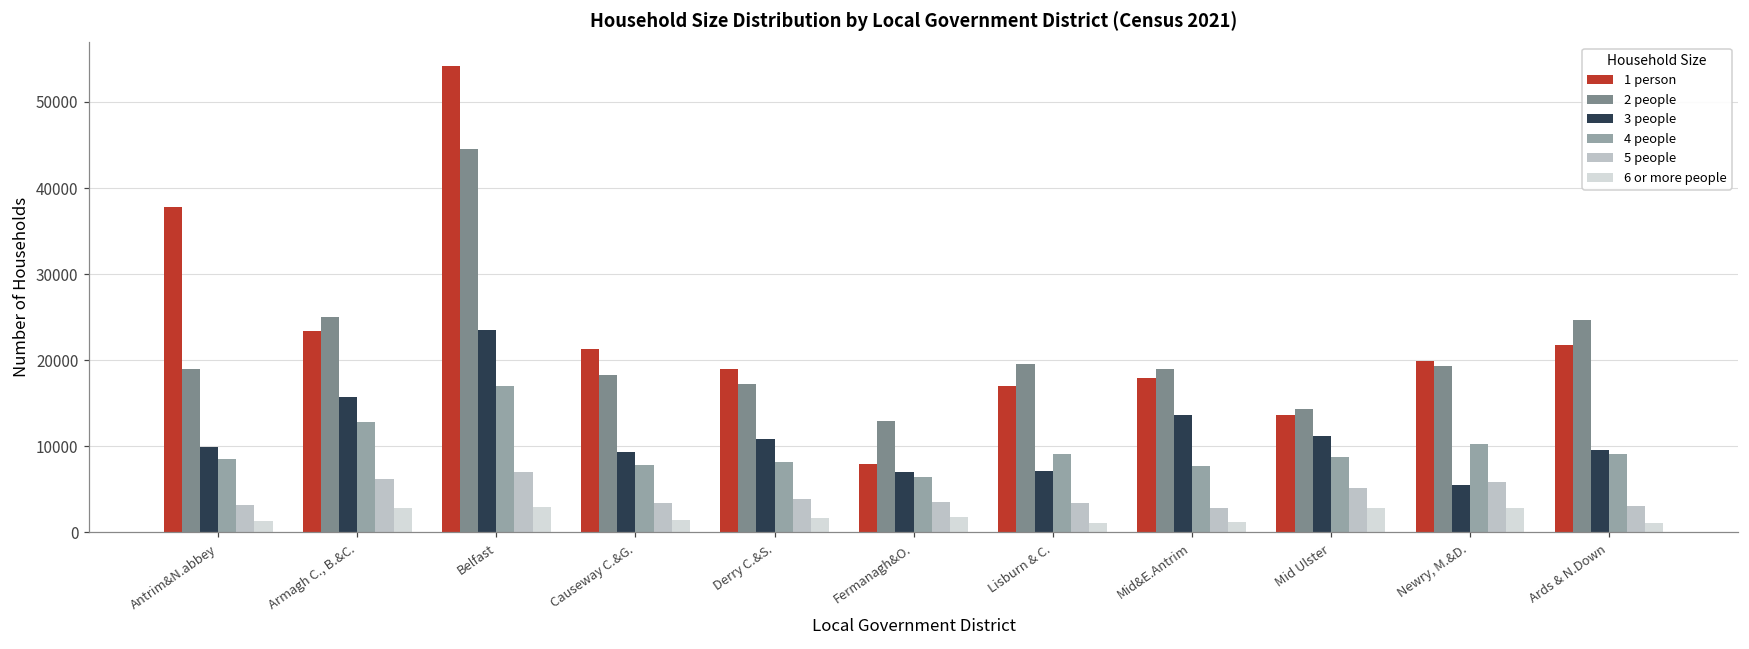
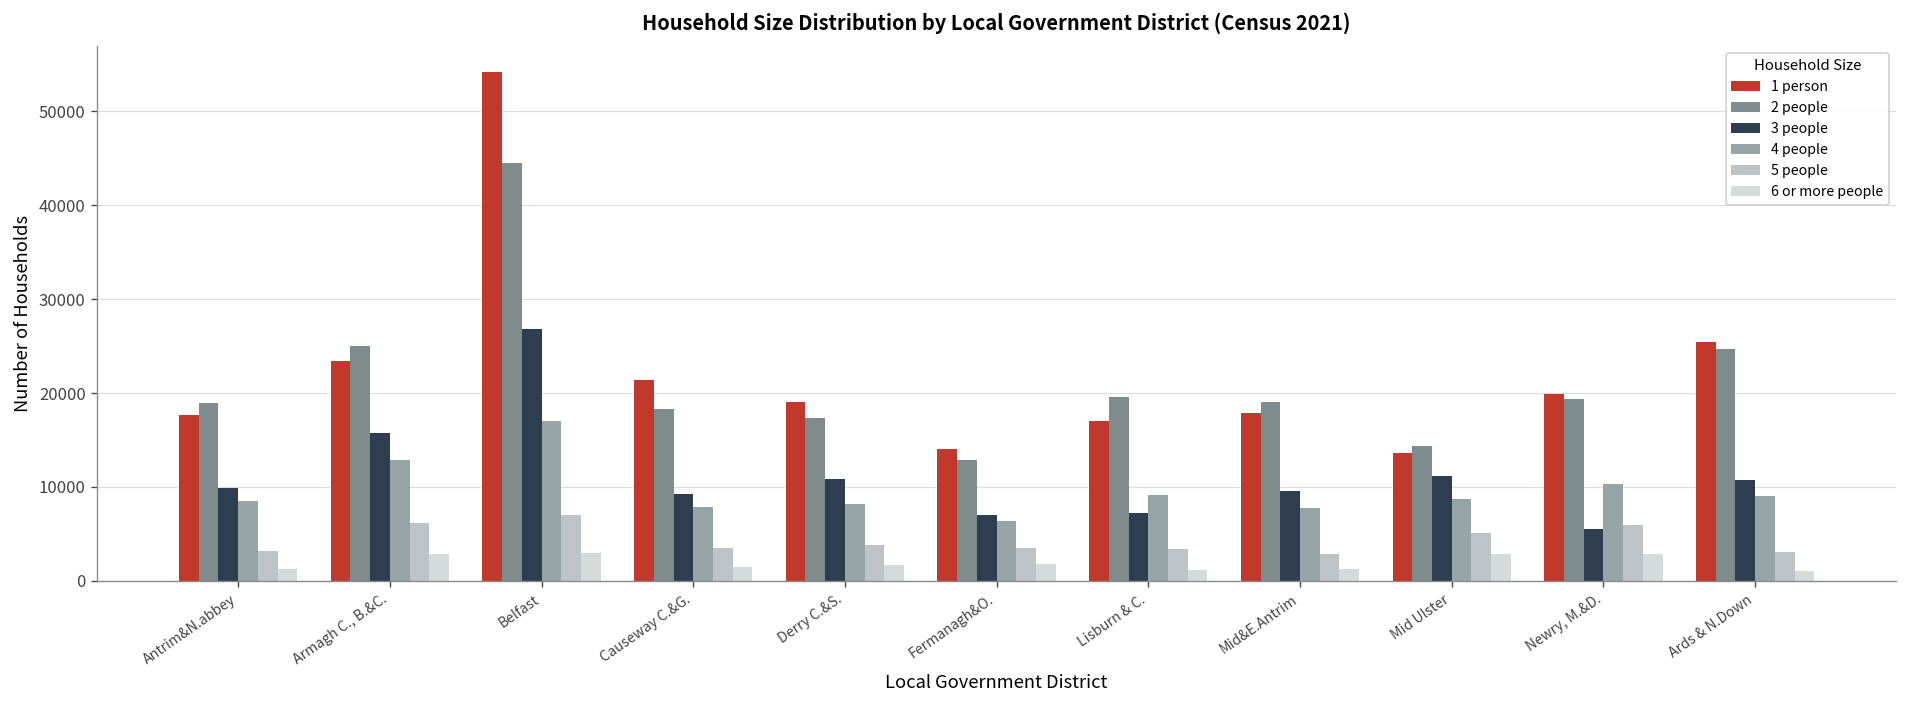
  {
    "1 person": {
-     "Antrim&N.abbey": 38000,
+     "Antrim&N.abbey": 18000,
      "Armagh C., B.&C.": 23000,
      "Belfast": 54000,
      "Causeway C.&G.": 21000,
      "Derry C.&S.": 19000,
-     "Fermanagh&O.": 8000,
+     "Fermanagh&O.": 14000,
      "Lisburn & C.": 17000,
      "Mid&E.Antrim": 18000,
      "Mid Ulster": 14000,
      "Newry, M.&D.": 20000,
-     "Ards & N.Down": 22000
+     "Ards & N.Down": 25000
    },
    "3 people": {
      "Antrim&N.abbey": 10000,
      "Armagh C., B.&C.": 16000,
-     "Belfast": 23000,
+     "Belfast": 27000,
      "Causeway C.&G.": 9000,
      "Derry C.&S.": 11000,
      "Fermanagh&O.": 7000,
      "Lisburn & C.": 7000,
-     "Mid&E.Antrim": 14000,
+     "Mid&E.Antrim": 10000,
      "Mid Ulster": 11000,
      "Newry, M.&D.": 6000,
-     "Ards & N.Down": 10000
+     "Ards & N.Down": 11000
    }
  }
